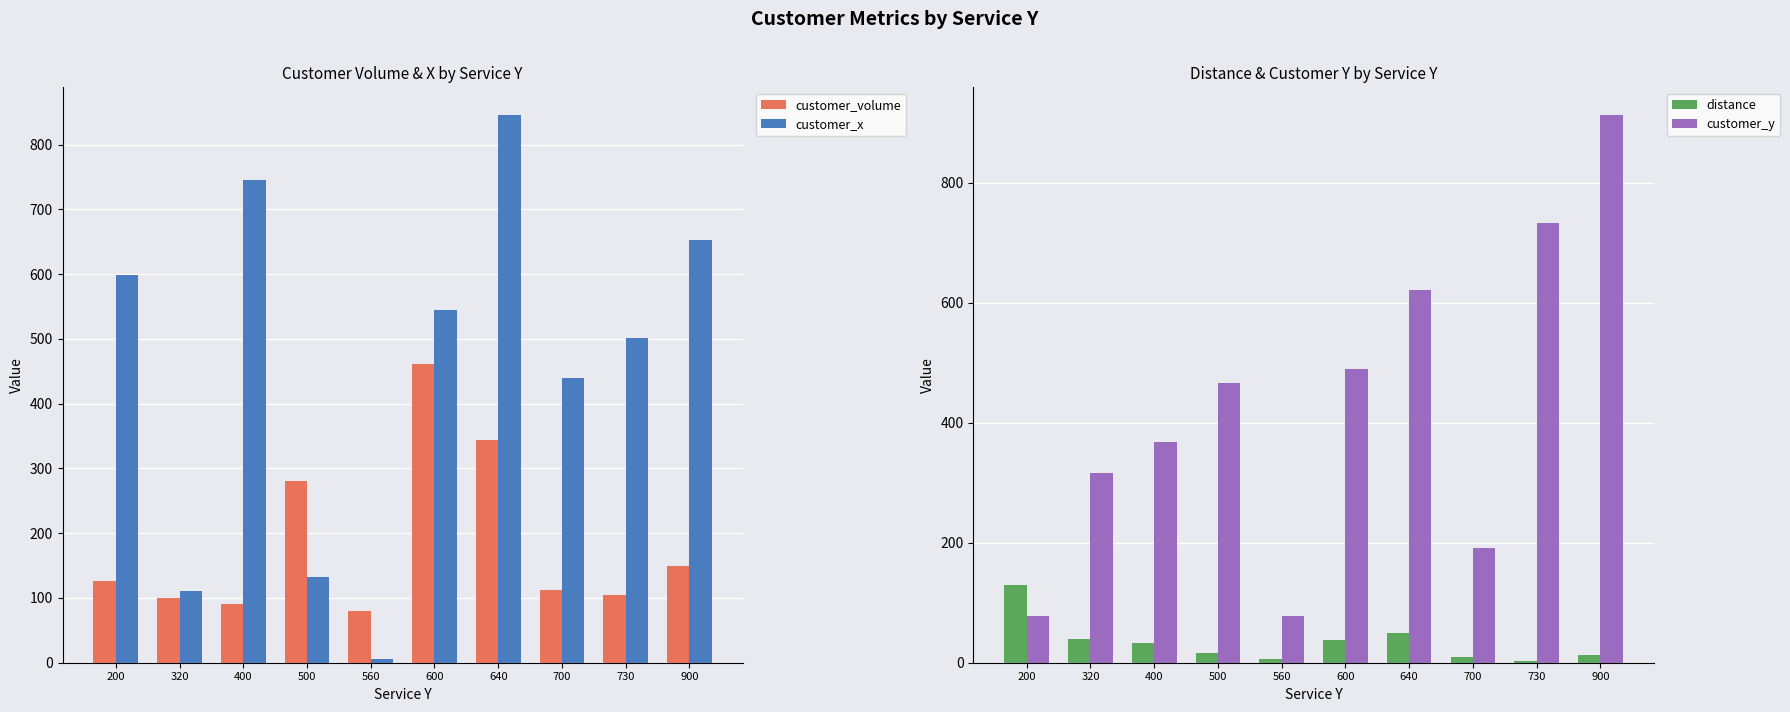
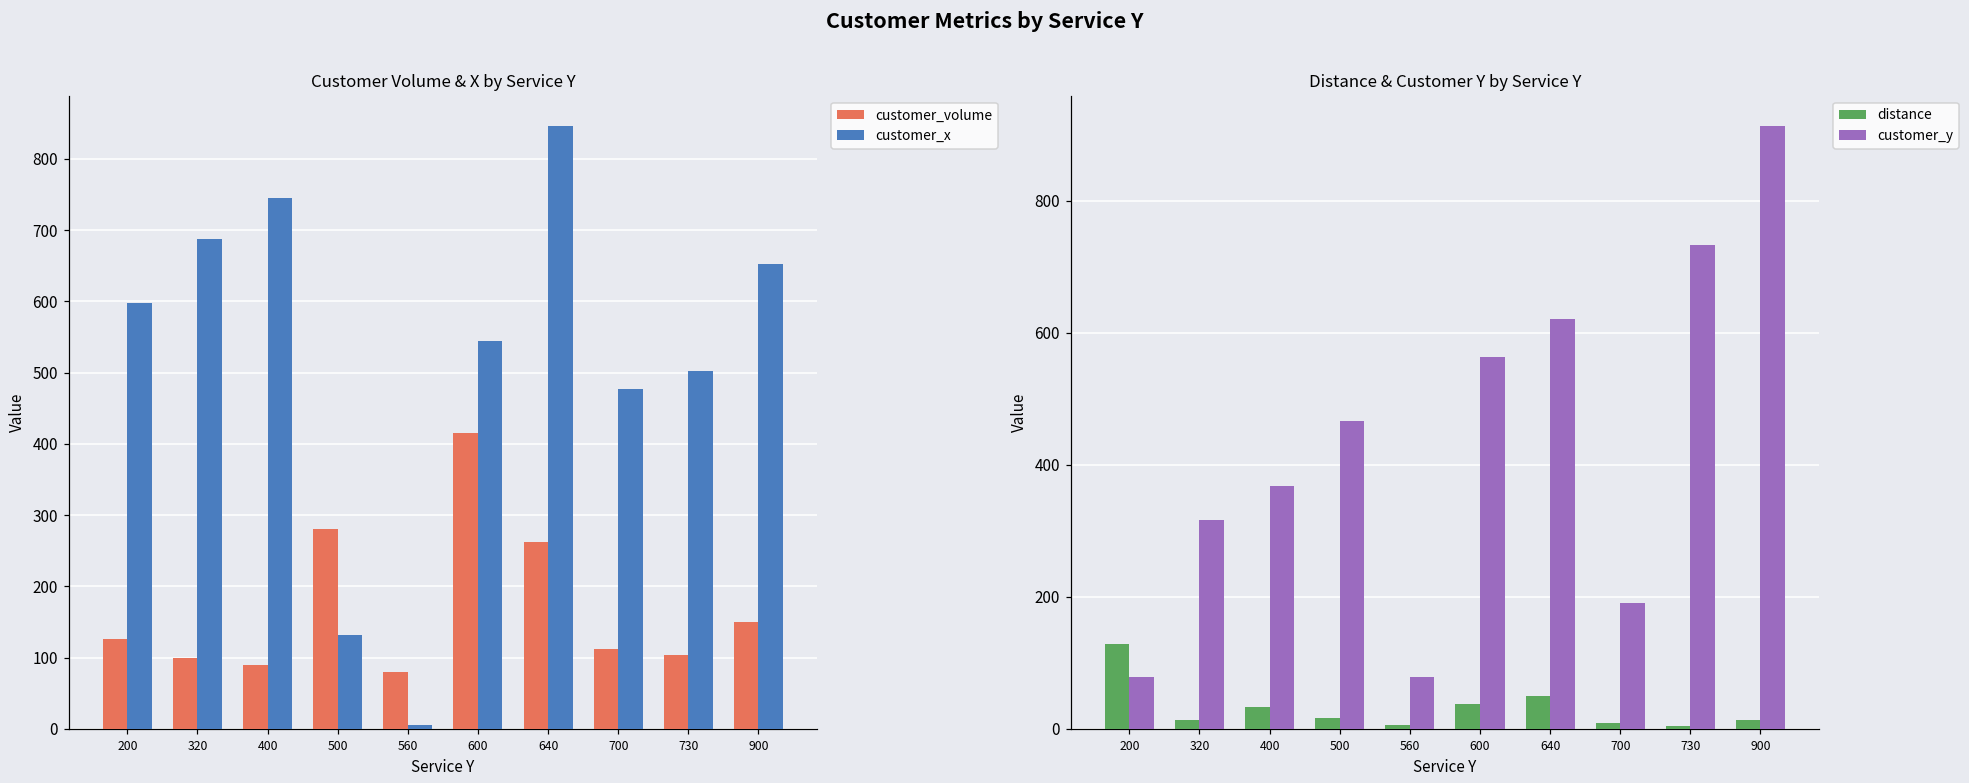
  {
    "Customer Volume & X by Service Y": {
      "customer_volume": {
        "200": 130,
        "320": 100,
        "400": 90,
        "500": 280,
        "560": 80,
-       "600": 460,
-       "640": 340,
+       "600": 420,
+       "640": 260,
        "700": 110,
        "730": 100,
        "900": 150
      },
      "customer_x": {
        "200": 600,
-       "320": 110,
+       "320": 690,
        "400": 750,
        "500": 130,
        "560": 10,
        "600": 540,
        "640": 850,
-       "700": 440,
+       "700": 480,
        "730": 500,
        "900": 650
      }
    },
    "Distance & Customer Y by Service Y": {
      "distance": {
        "200": 130,
-       "320": 40,
+       "320": 10,
        "400": 30,
        "500": 20,
        "560": 10,
        "600": 40,
        "640": 50,
        "700": 10,
        "900": 10
      },
      "customer_y": {
        "200": 80,
        "320": 320,
        "400": 370,
        "500": 470,
        "560": 80,
-       "600": 490,
+       "600": 560,
        "640": 620,
        "700": 190,
        "730": 730,
        "900": 910
      }
    }
  }
